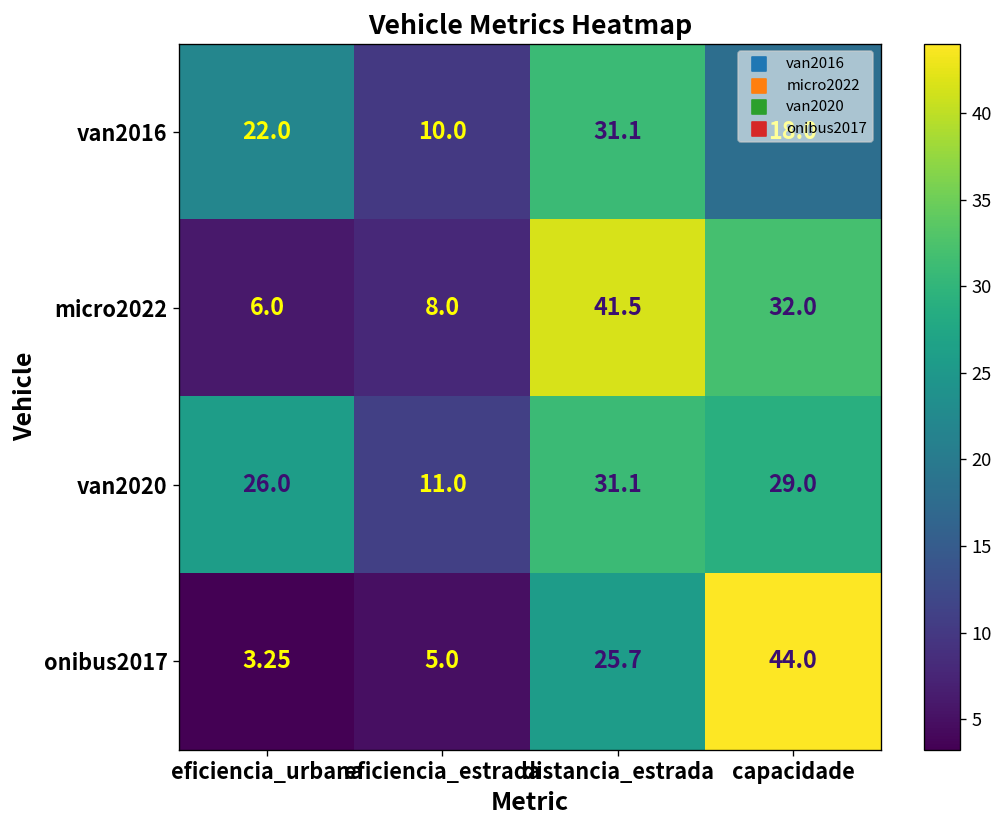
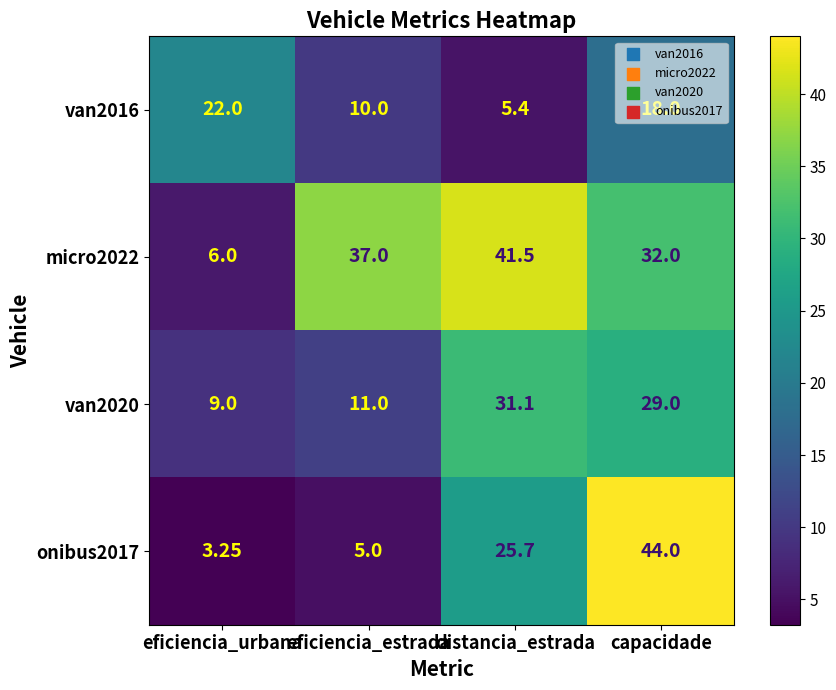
  {
    "van2016": {
      "eficiencia_urbana": 22.0,
      "eficiencia_estrada": 10.0,
-     "distancia_estrada": 31.1
+     "distancia_estrada": 5.4
    },
    "micro2022": {
      "eficiencia_urbana": 6.0,
-     "eficiencia_estrada": 8.0,
+     "eficiencia_estrada": 37.0,
      "distancia_estrada": 41.5,
      "capacidade": 32.0
    },
    "van2020": {
-     "eficiencia_urbana": 26.0,
+     "eficiencia_urbana": 9.0,
      "eficiencia_estrada": 11.0,
      "distancia_estrada": 31.1,
      "capacidade": 29.0
    },
    "onibus2017": {
      "eficiencia_urbana": 3.25,
      "eficiencia_estrada": 5.0,
      "distancia_estrada": 25.7,
      "capacidade": 44.0
    }
  }
